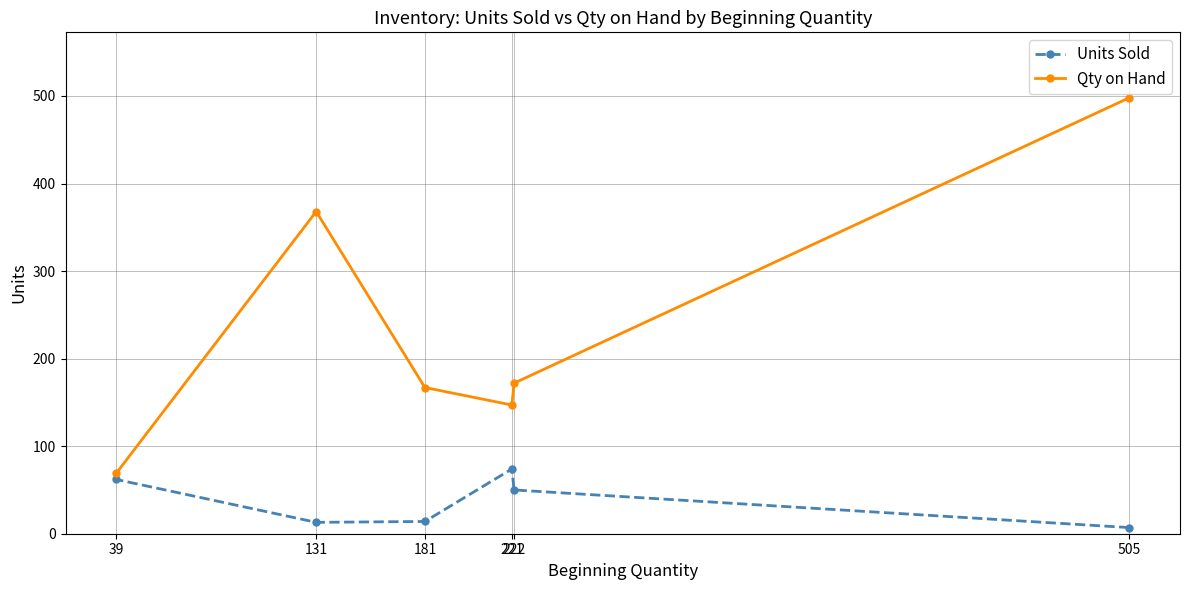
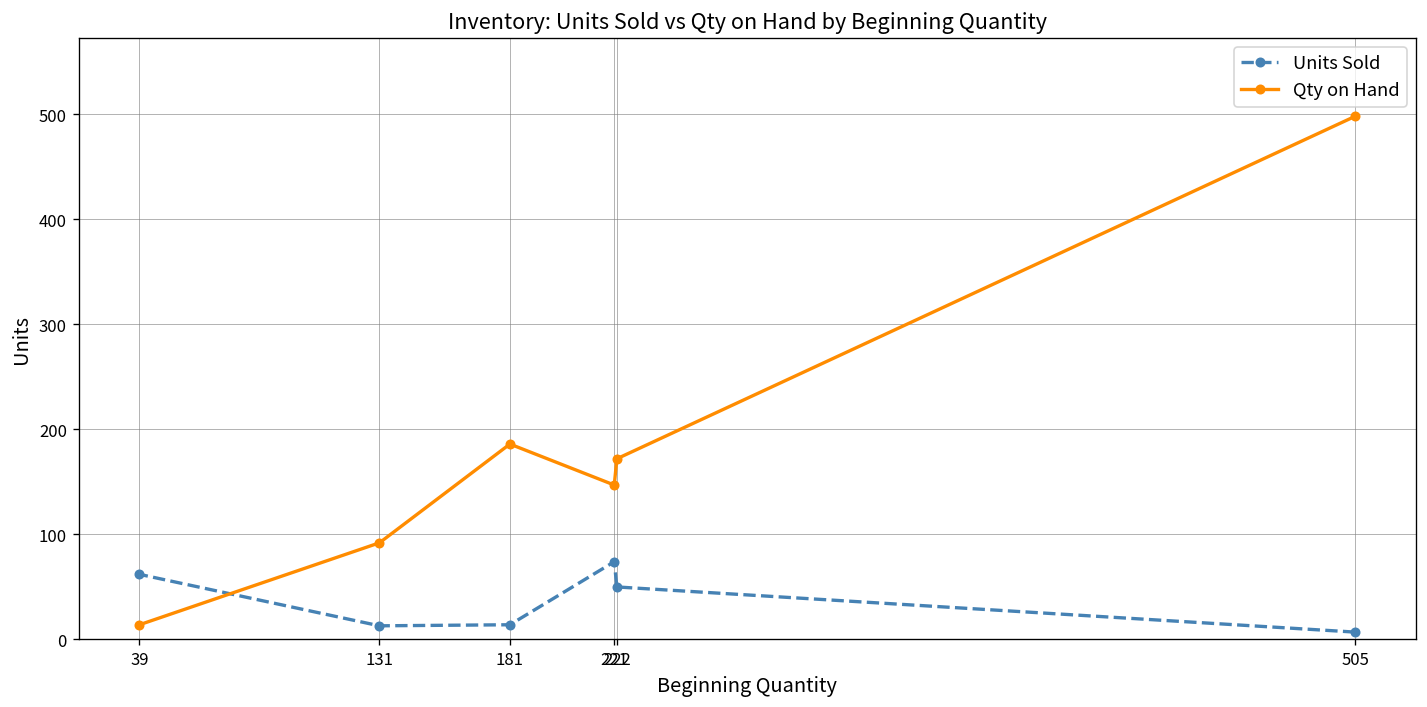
  {
    "Units Sold": {
      "39": 60,
      "131": 10,
      "181": 10,
      "505": 10
    },
    "Qty on Hand": {
-     "39": 70,
-     "131": 370,
-     "181": 170,
+     "39": 10,
+     "131": 90,
+     "181": 190,
      "505": 500
    }
  }
